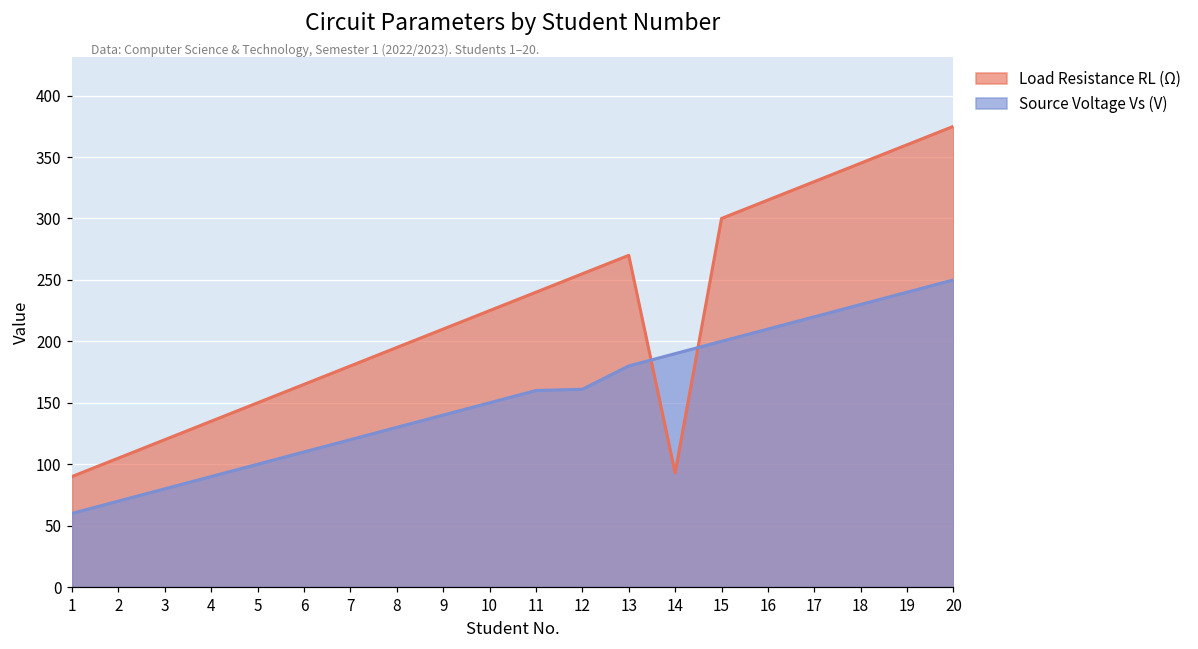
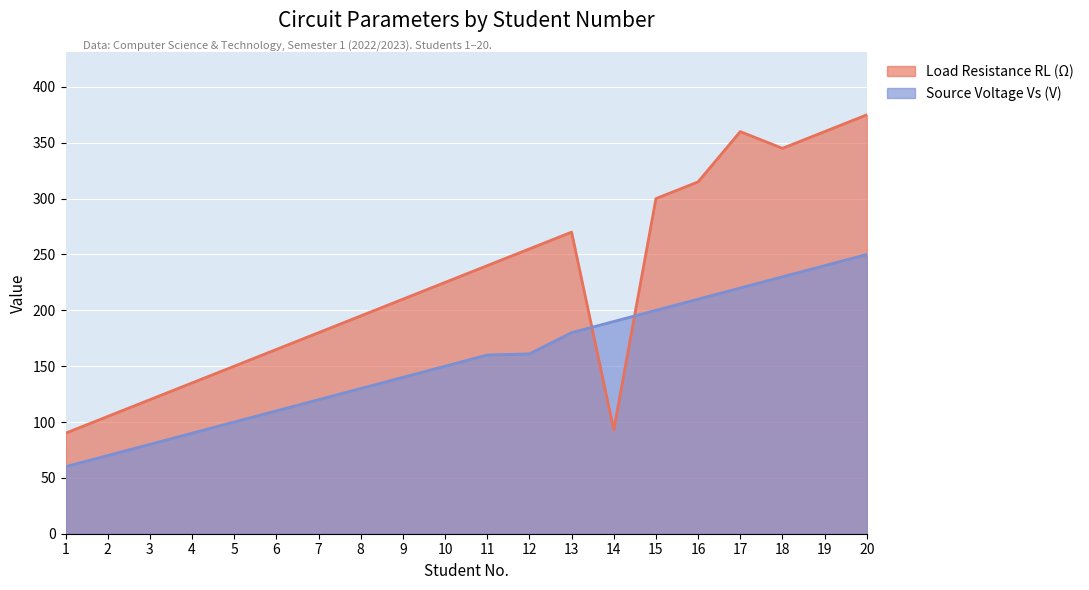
  {
    "Load Resistance RL (Ω)": {
      "1": 90,
      "2": 105,
      "3": 120,
      "4": 135,
      "5": 150,
      "6": 165,
      "7": 180,
      "8": 195,
      "9": 210,
      "10": 225,
      "11": 240,
      "12": 255,
      "13": 270,
      "14": 93,
      "15": 300,
      "16": 315,
-     "17": 330,
+     "17": 360,
      "18": 345,
      "19": 360,
      "20": 375
    },
    "Source Voltage Vs (V)": {
      "1": 60,
      "2": 70,
      "3": 80,
      "4": 90,
      "5": 100,
      "6": 110,
      "7": 120,
      "8": 130,
      "9": 140,
      "10": 150,
      "11": 160,
      "12": 161,
      "13": 180,
      "14": 190,
      "15": 200,
      "16": 210,
      "17": 220,
      "18": 230,
      "19": 240,
      "20": 250
    }
  }
